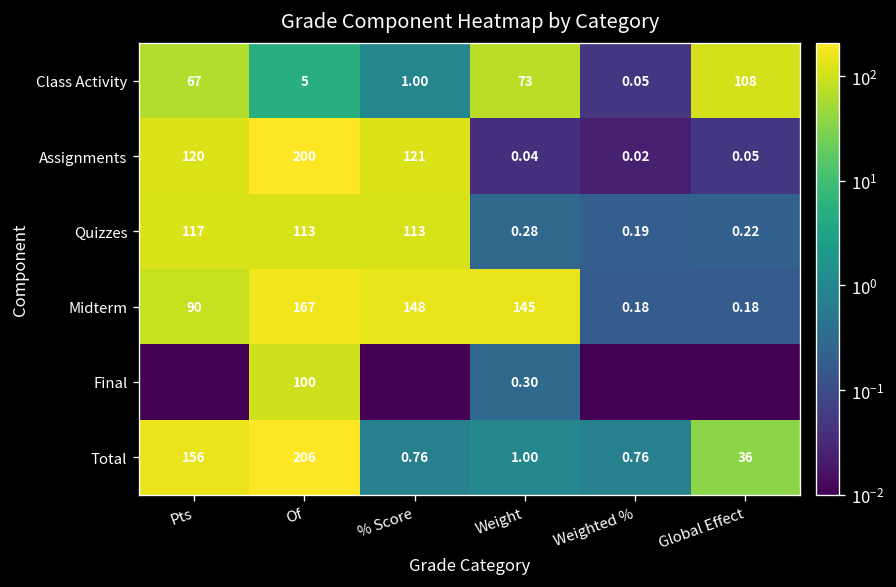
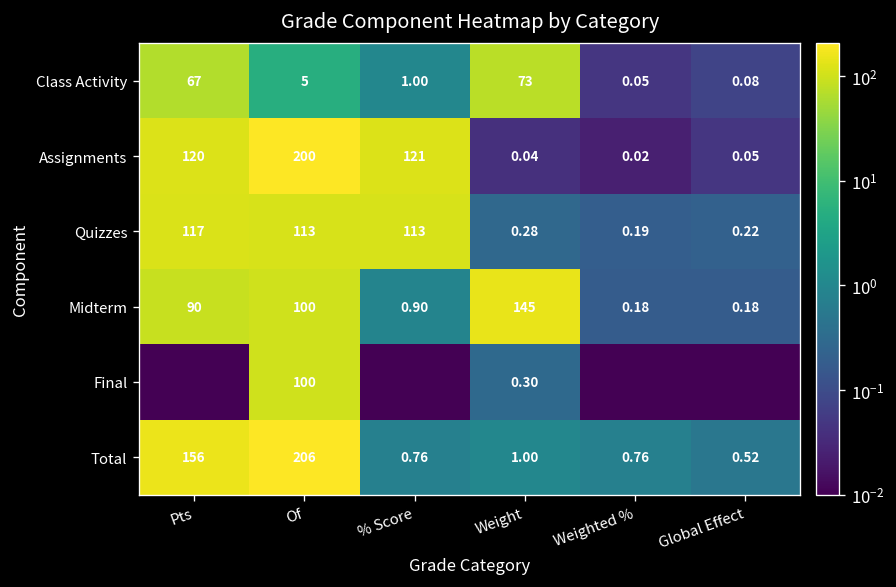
  {
    "Class Activity": {
      "Pts": 67,
      "Of": 5,
      "% Score": 1.00,
      "Weight": 73,
      "Weighted %": 0.05,
-     "Global Effect": 108
+     "Global Effect": 0.08
    },
    "Assignments": {
      "Pts": 120,
      "Of": 200,
      "% Score": 121,
      "Weight": 0.04,
      "Weighted %": 0.02,
      "Global Effect": 0.05
    },
    "Quizzes": {
      "Pts": 117,
      "Of": 113,
      "% Score": 113,
      "Weight": 0.28,
      "Weighted %": 0.19,
      "Global Effect": 0.22
    },
    "Midterm": {
      "Pts": 90,
-     "Of": 167,
-     "% Score": 148,
+     "Of": 100,
+     "% Score": 0.90,
      "Weight": 145,
      "Weighted %": 0.18,
      "Global Effect": 0.18
    },
    "Final": {
      "Of": 100,
      "Weight": 0.30
    },
    "Total": {
      "Pts": 156,
      "Of": 206,
      "% Score": 0.76,
      "Weight": 1.00,
      "Weighted %": 0.76,
-     "Global Effect": 36
+     "Global Effect": 0.52
    }
  }
